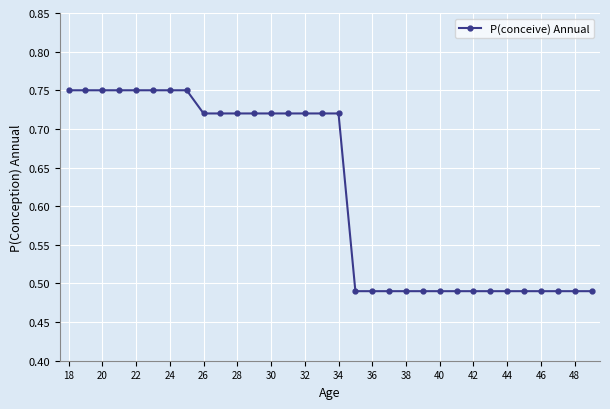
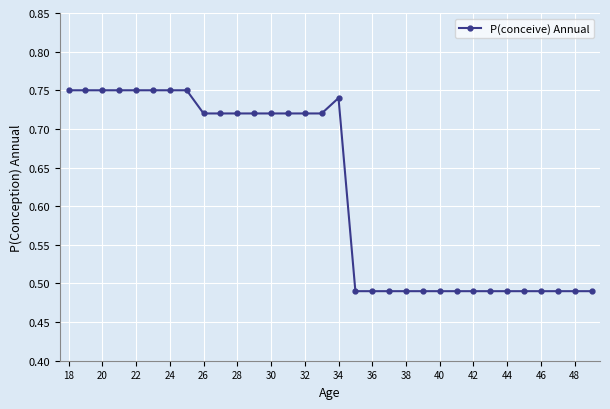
  {
    "18": 0.75,
    "20": 0.75,
    "22": 0.75,
    "24": 0.75,
    "26": 0.72,
    "28": 0.72,
    "30": 0.72,
    "32": 0.72,
-   "34": 0.72,
+   "34": 0.74,
    "36": 0.49,
    "38": 0.49,
    "40": 0.49,
    "42": 0.49,
    "44": 0.49,
    "46": 0.49,
    "48": 0.49
  }
